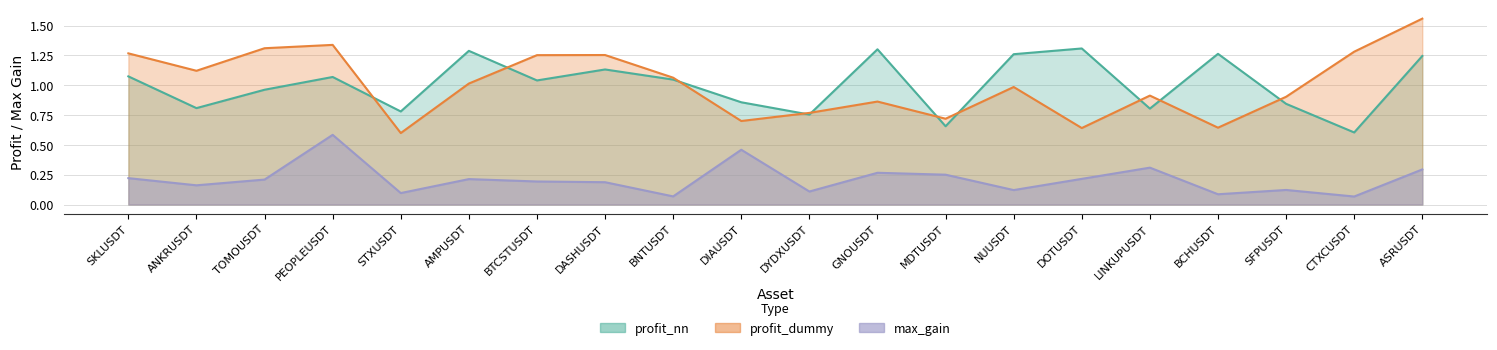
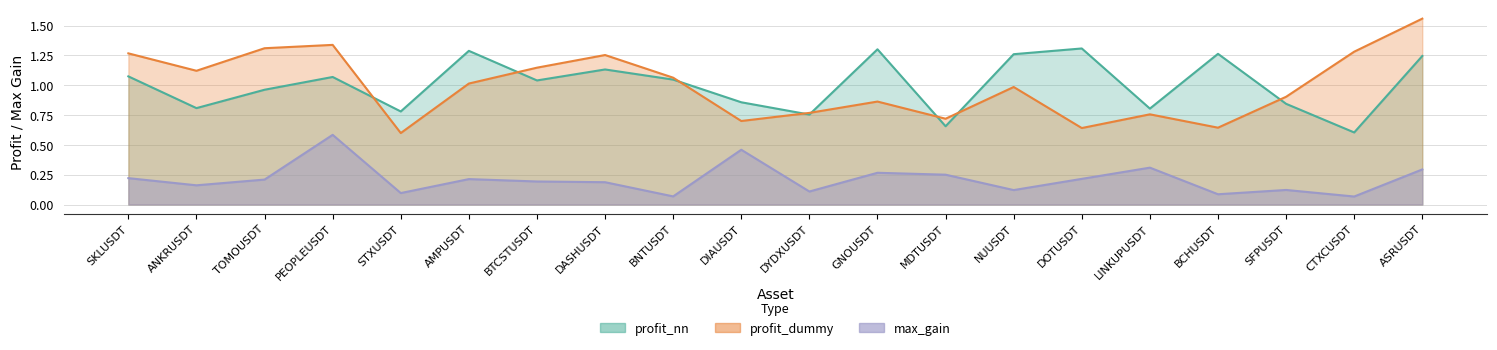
  {
    "profit_dummy": {
      "SKLUSDT": 1.27,
      "ANKRUSDT": 1.12,
      "TOMOUSDT": 1.31,
      "PEOPLEUSDT": 1.34,
      "STXUSDT": 0.60,
      "AMPUSDT": 1.01,
-     "BTCSTUSDT": 1.25,
+     "BTCSTUSDT": 1.15,
      "DASHUSDT": 1.25,
      "DIAUSDT": 0.70,
      "GNOUSDT": 0.86,
      "MDTUSDT": 0.72,
      "NUUSDT": 0.99,
      "DOTUSDT": 0.64,
-     "LINKUPUSDT": 0.91,
+     "LINKUPUSDT": 0.76,
      "BCHUSDT": 0.64,
      "SFPUSDT": 0.90,
      "CTXCUSDT": 1.28,
      "ASRUSDT": 1.56
    }
  }
